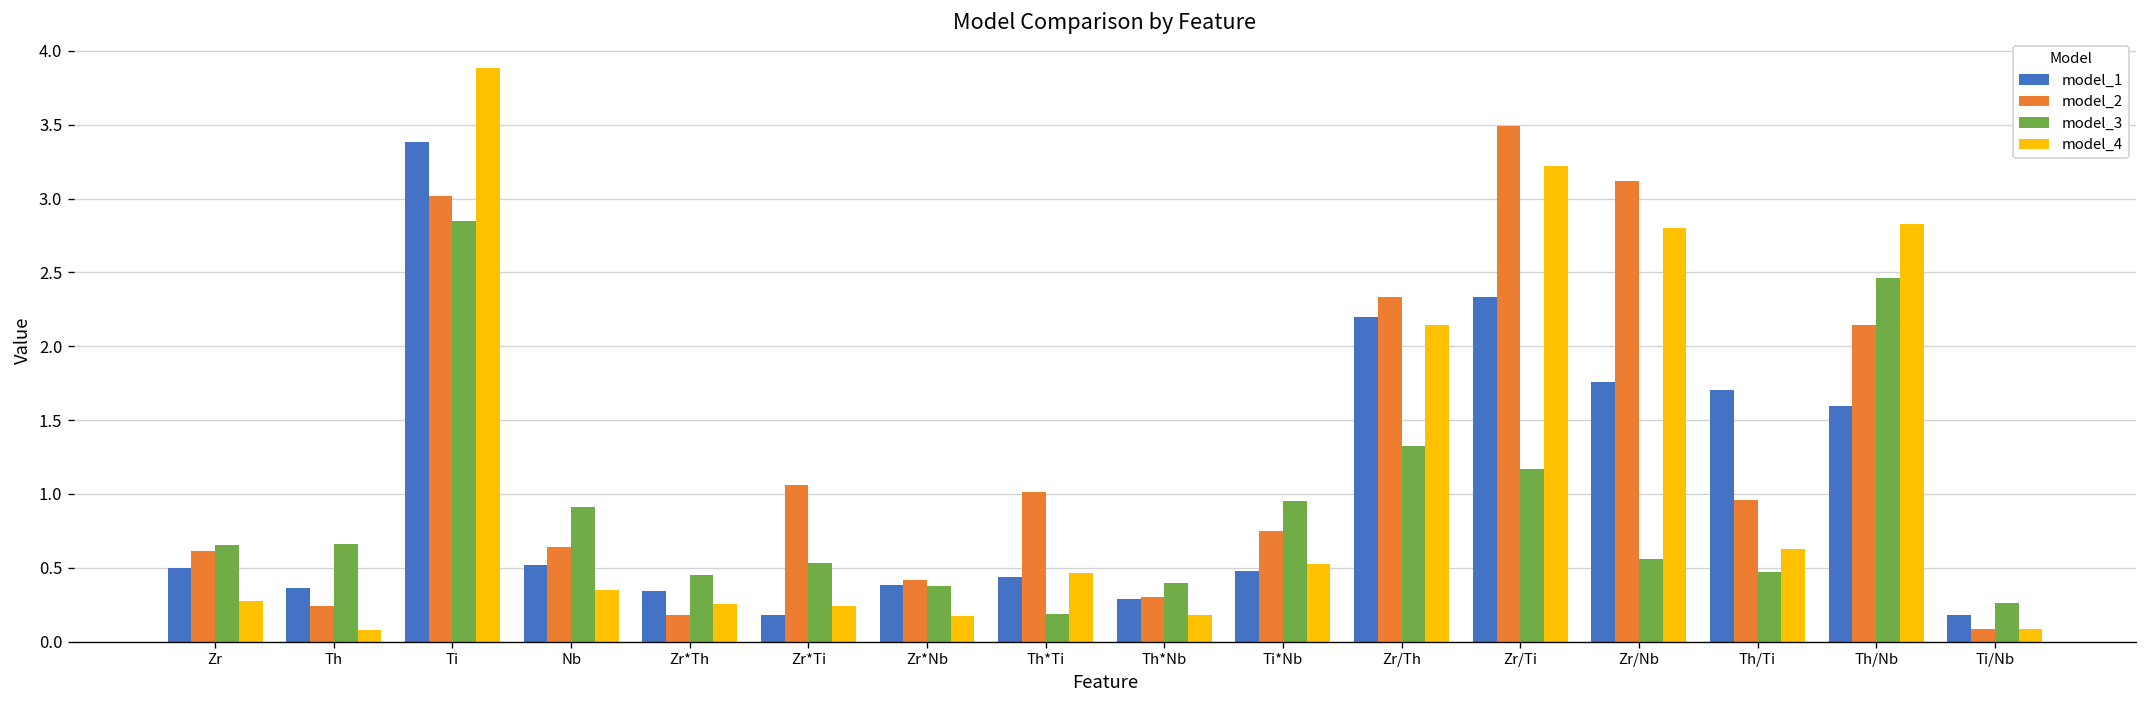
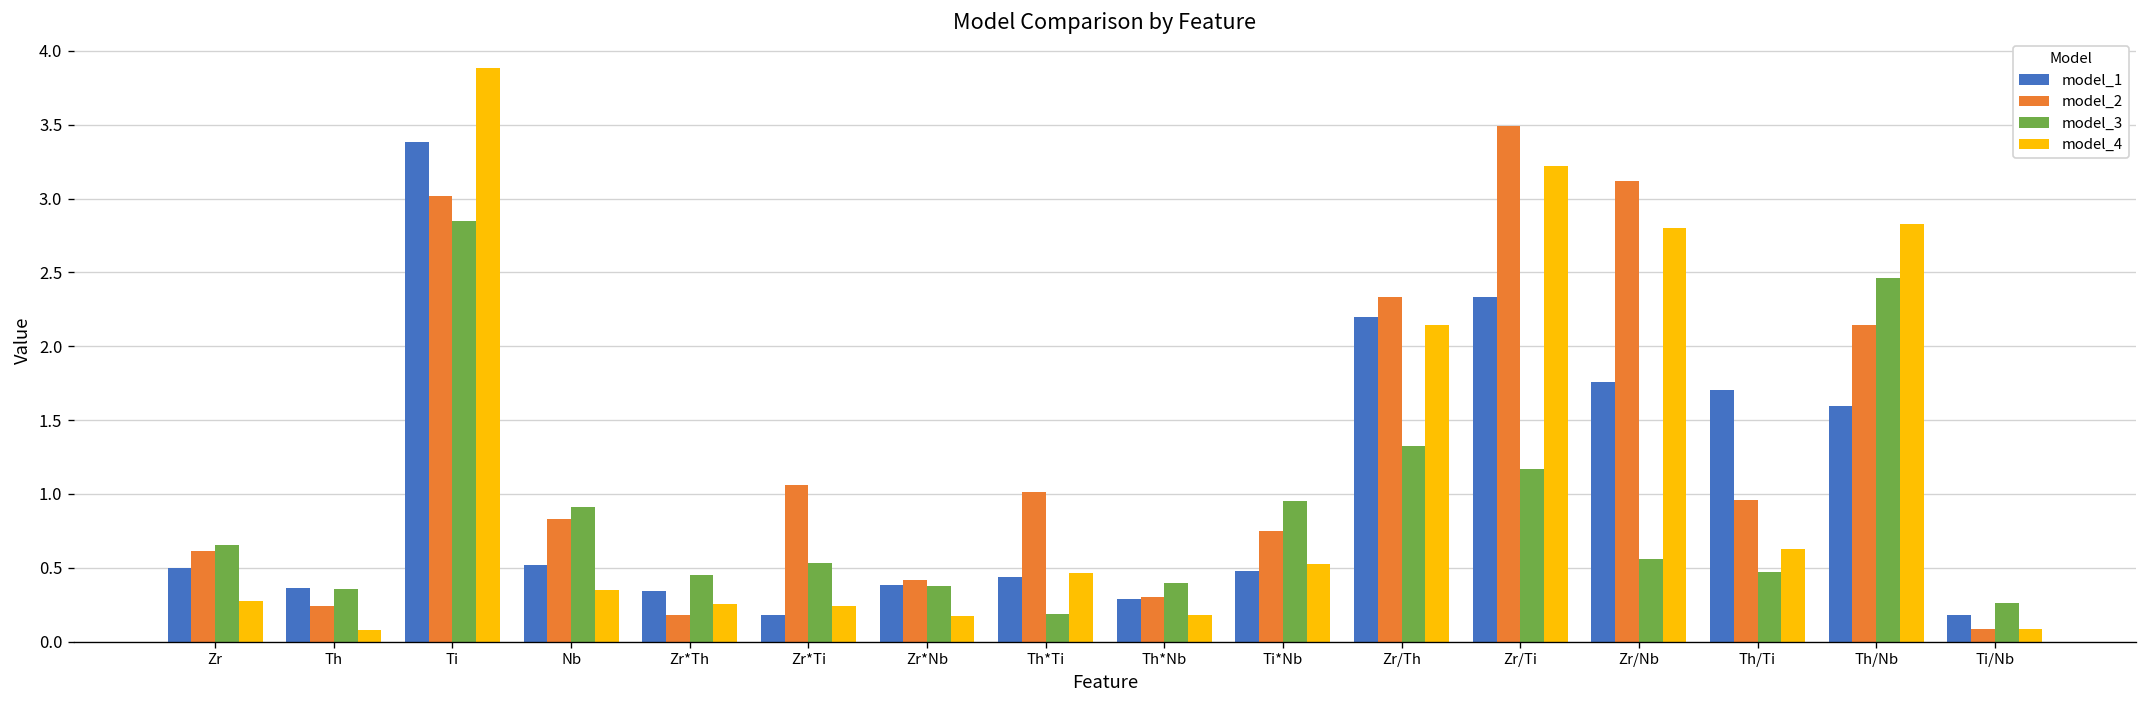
  {
    "model_1": {
      "Zr": 0.50,
      "Th": 0.36,
      "Ti": 3.38,
      "Nb": 0.52,
      "Zr*Th": 0.35,
      "Zr*Ti": 0.18,
      "Zr*Nb": 0.38,
      "Th*Ti": 0.44,
      "Th*Nb": 0.29,
      "Ti*Nb": 0.48,
      "Zr/Th": 2.20,
      "Zr/Ti": 2.34,
      "Zr/Nb": 1.76,
      "Th/Ti": 1.71,
      "Th/Nb": 1.59,
      "Ti/Nb": 0.18
    },
    "model_2": {
      "Zr": 0.62,
      "Th": 0.24,
      "Ti": 3.02,
-     "Nb": 0.64,
+     "Nb": 0.83,
      "Zr*Th": 0.18,
      "Zr*Ti": 1.06,
      "Zr*Nb": 0.42,
      "Th*Ti": 1.02,
      "Th*Nb": 0.30,
      "Ti*Nb": 0.75,
      "Zr/Th": 2.34,
      "Zr/Ti": 3.49,
      "Zr/Nb": 3.12,
      "Th/Ti": 0.96,
      "Th/Nb": 2.14,
      "Ti/Nb": 0.09
    },
    "model_3": {
      "Zr": 0.65,
-     "Th": 0.66,
+     "Th": 0.36,
      "Ti": 2.85,
      "Nb": 0.91,
      "Zr*Th": 0.45,
      "Zr*Ti": 0.53,
      "Zr*Nb": 0.37,
      "Th*Ti": 0.19,
      "Th*Nb": 0.39,
      "Ti*Nb": 0.95,
      "Zr/Th": 1.33,
      "Zr/Ti": 1.17,
      "Zr/Nb": 0.56,
      "Th/Ti": 0.47,
      "Th/Nb": 2.46,
      "Ti/Nb": 0.26
    },
    "model_4": {
      "Zr": 0.28,
      "Th": 0.08,
      "Ti": 3.89,
      "Nb": 0.35,
      "Zr*Th": 0.26,
      "Zr*Ti": 0.24,
      "Zr*Nb": 0.17,
      "Th*Ti": 0.46,
      "Th*Nb": 0.18,
      "Ti*Nb": 0.53,
      "Zr/Th": 2.15,
      "Zr/Ti": 3.22,
      "Zr/Nb": 2.80,
      "Th/Ti": 0.63,
      "Th/Nb": 2.83,
      "Ti/Nb": 0.09
    }
  }
